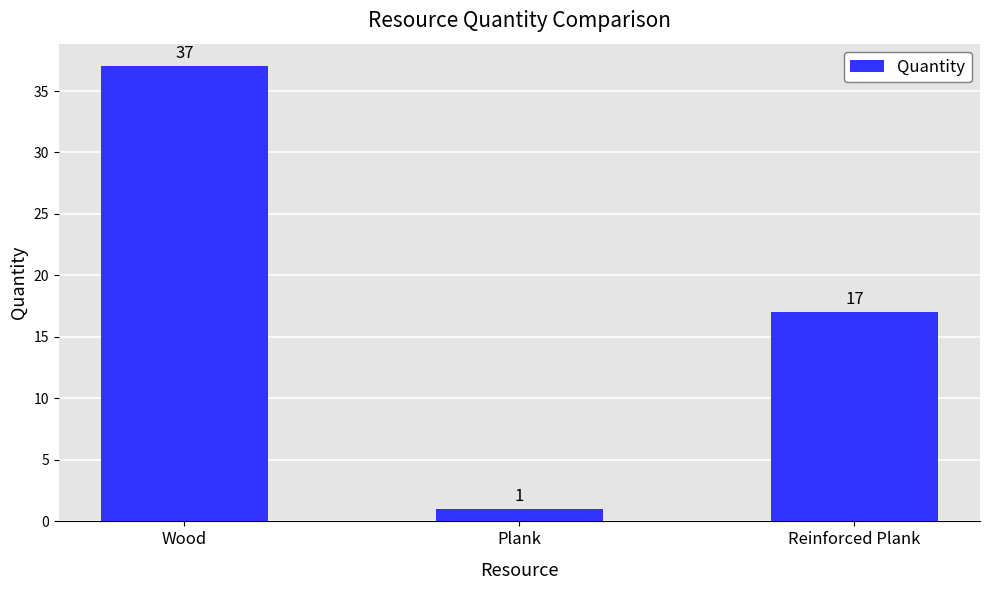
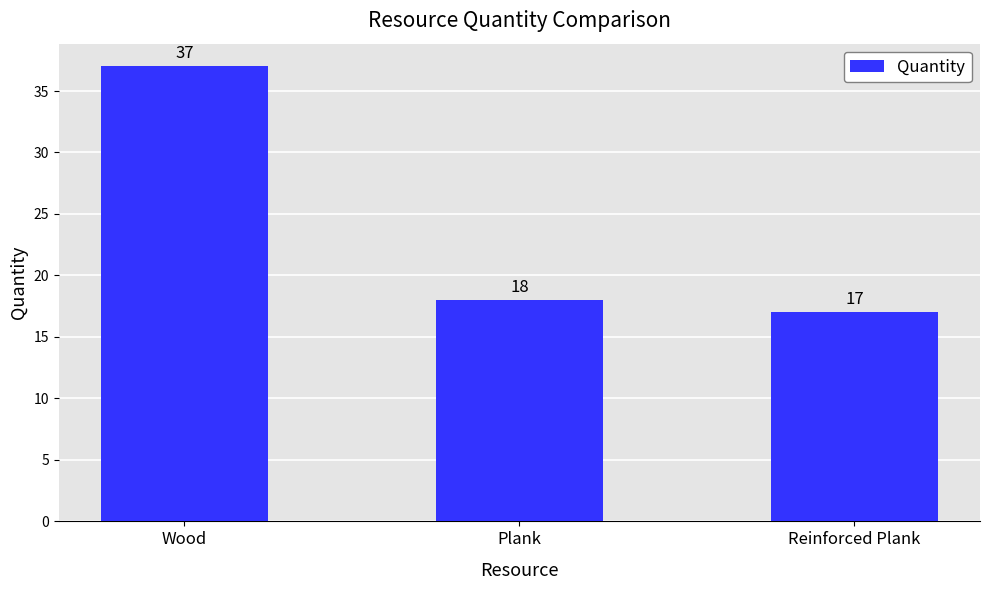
  {
    "Wood": 37,
-   "Plank": 1,
+   "Plank": 18,
    "Reinforced Plank": 17
  }
